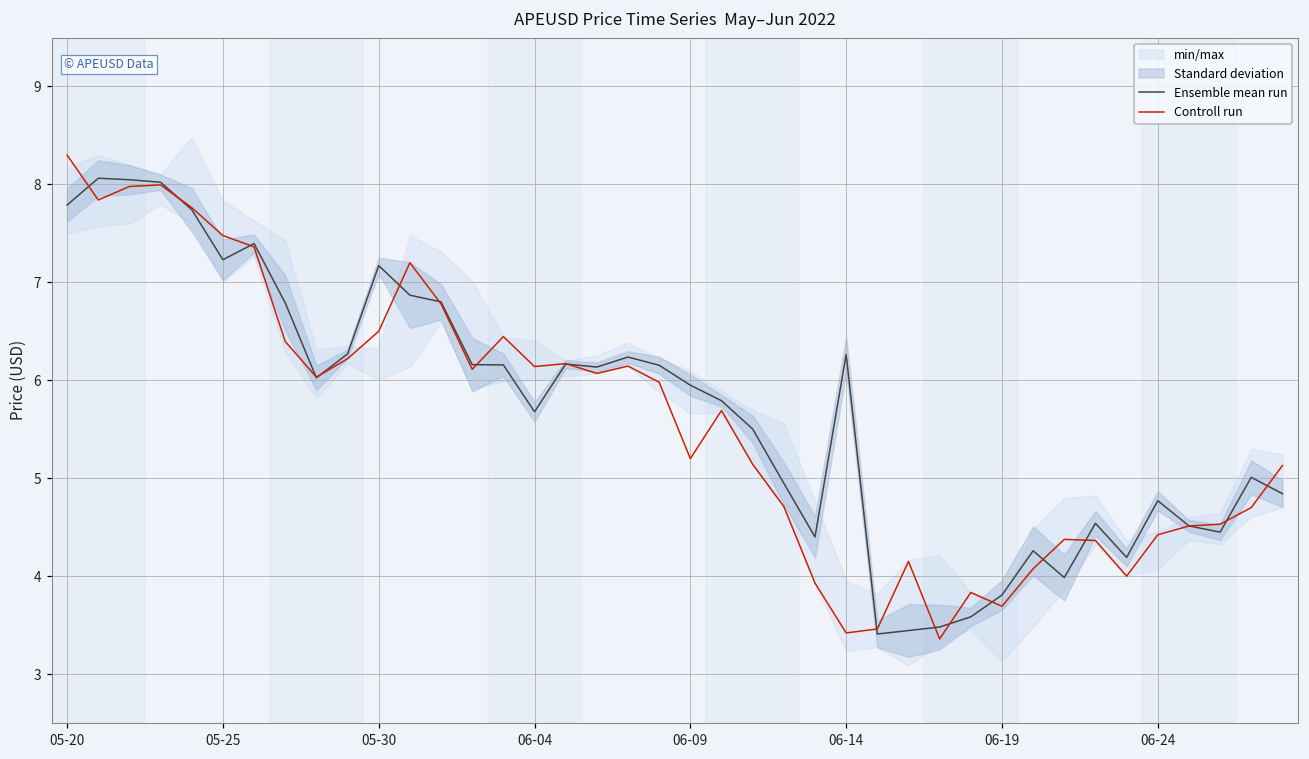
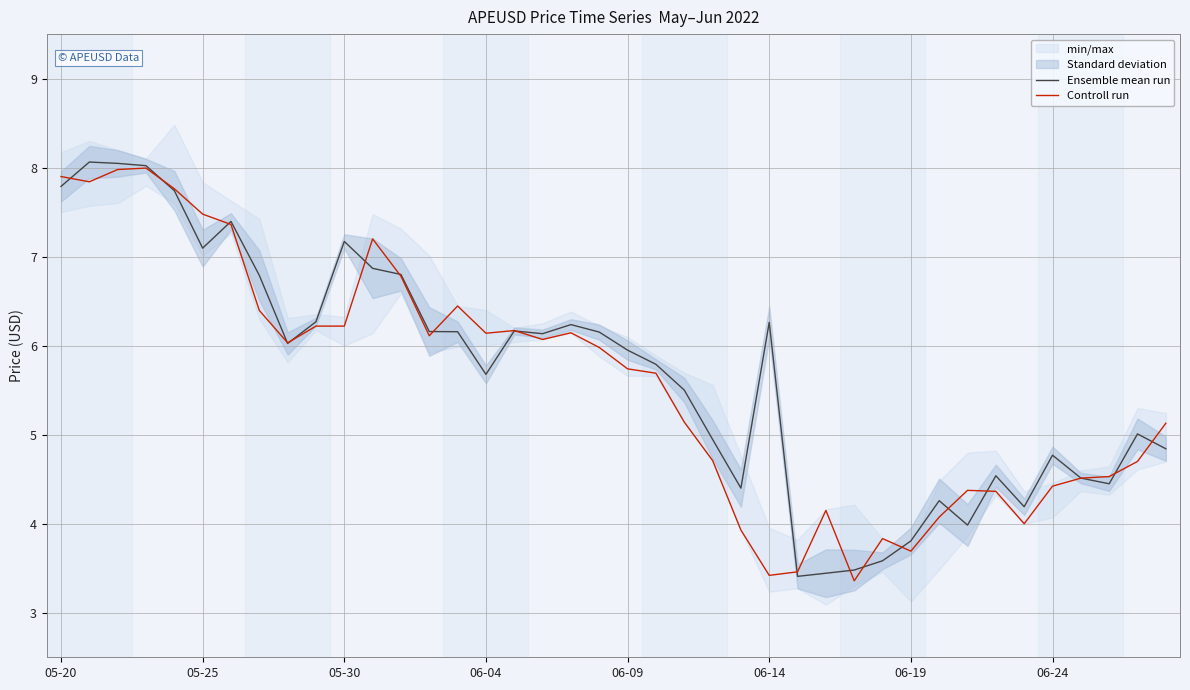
  {
    "Ensemble mean run": {
      "05-20": 7.8,
-     "05-25": 7.2,
+     "05-25": 7.1,
      "05-30": 7.2,
      "06-04": 5.7,
      "06-09": 6.0,
      "06-14": 6.3,
      "06-19": 3.8,
      "06-24": 4.8
    },
    "Controll run": {
-     "05-20": 8.3,
+     "05-20": 7.9,
      "05-25": 7.5,
-     "05-30": 6.5,
+     "05-30": 6.2,
      "06-04": 6.1,
-     "06-09": 5.2,
+     "06-09": 5.7,
      "06-14": 3.4,
      "06-19": 3.7,
      "06-24": 4.4
    }
  }
